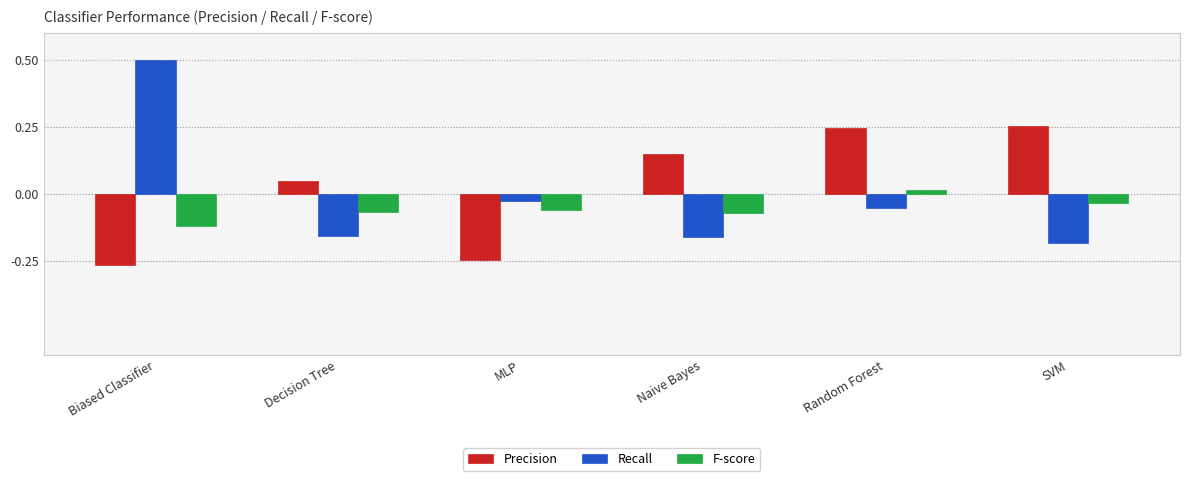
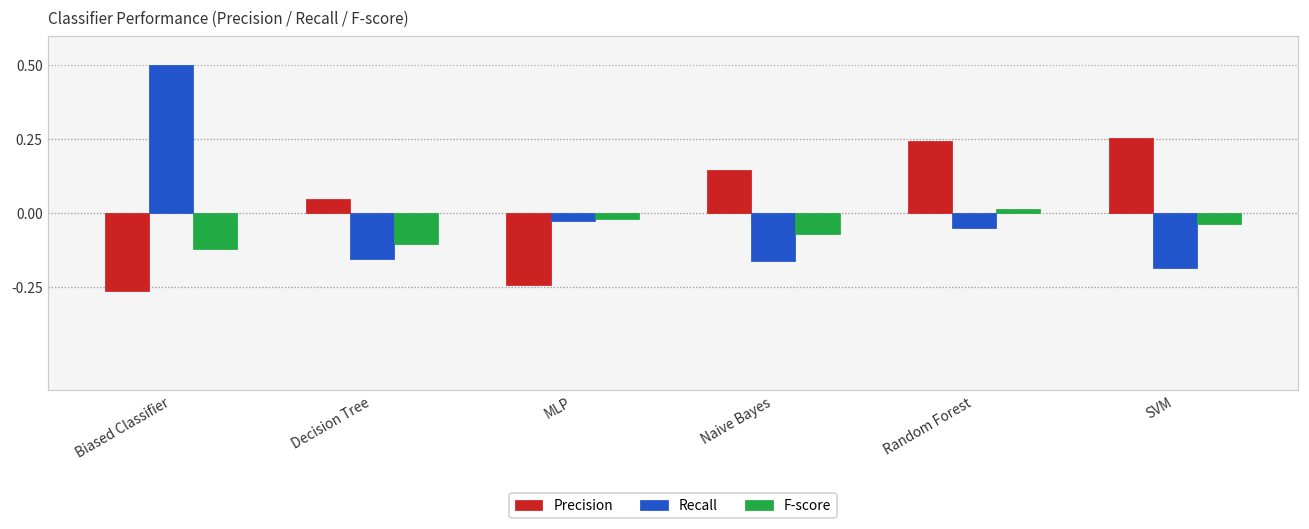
  {
    "Precision": {
      "Biased Classifier": -0.26,
      "Decision Tree": 0.05,
      "MLP": -0.24,
      "Naive Bayes": 0.15,
      "Random Forest": 0.24,
      "SVM": 0.25
    },
    "Recall": {
      "Biased Classifier": 0.50,
      "Decision Tree": -0.16,
      "MLP": -0.03,
      "Naive Bayes": -0.16,
      "Random Forest": -0.05,
      "SVM": -0.18
    },
    "F-score": {
      "Biased Classifier": -0.12,
-     "Decision Tree": -0.07,
-     "MLP": -0.06,
+     "Decision Tree": -0.10,
+     "MLP": -0.02,
      "Naive Bayes": -0.07,
      "Random Forest": 0.01,
      "SVM": -0.04
    }
  }
